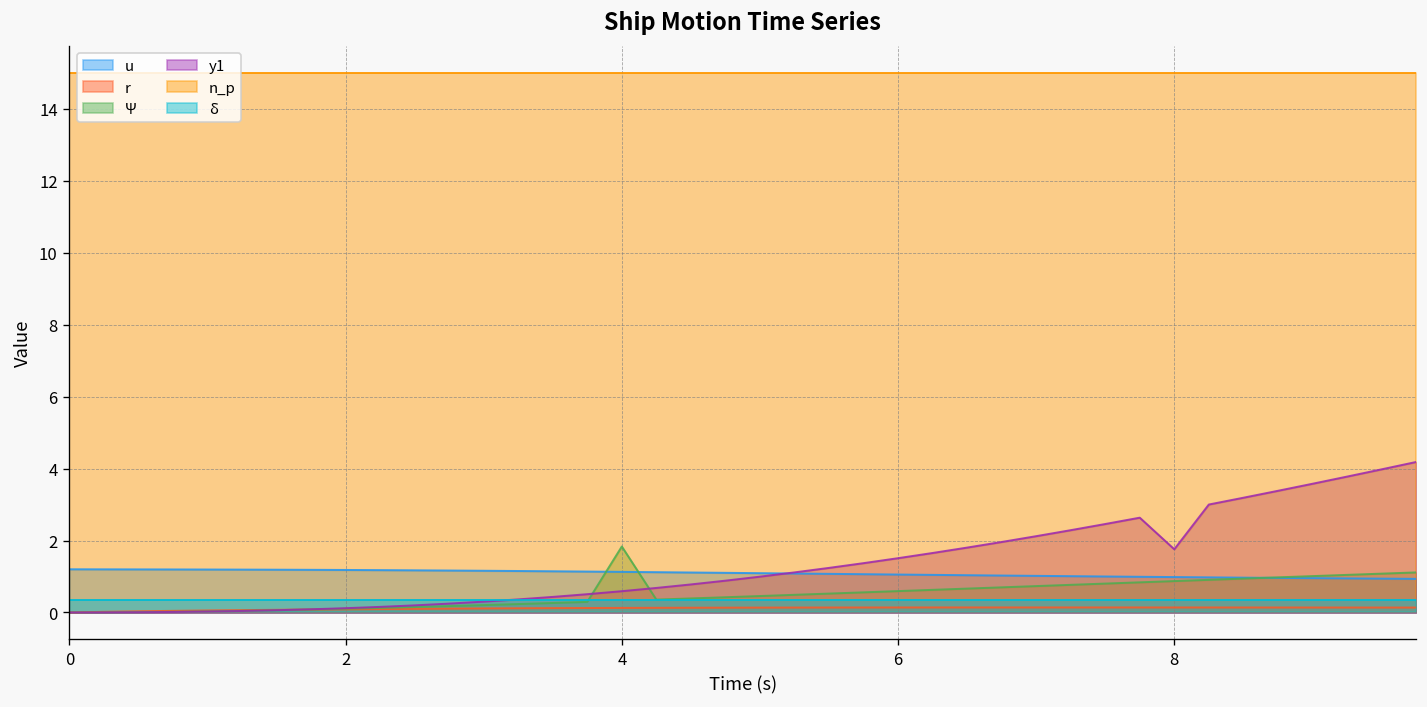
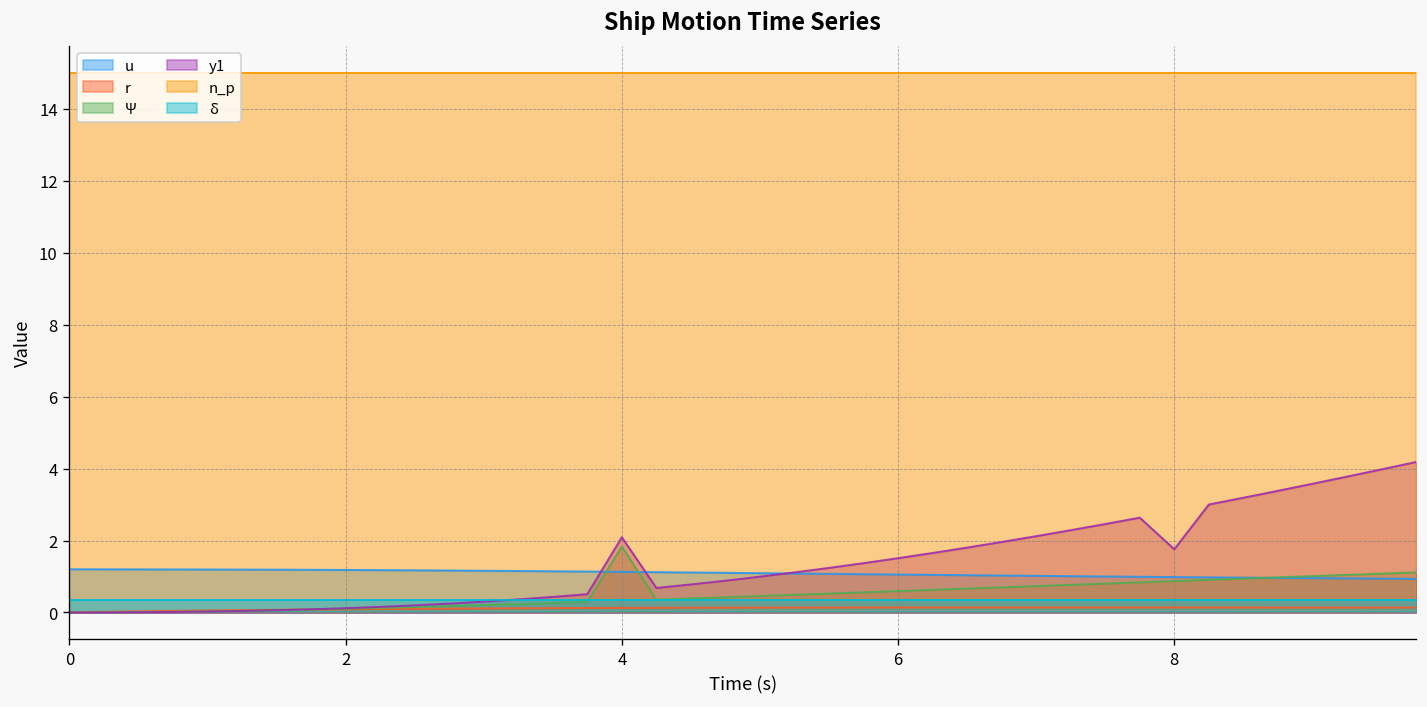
  {
    "Ψ": {
      "4": 1.8,
      "6": 0.6,
      "8": 0.9
    },
    "y1": {
-     "4": 0.6,
+     "4": 2.1,
      "6": 1.5,
      "8": 1.8
    }
  }
